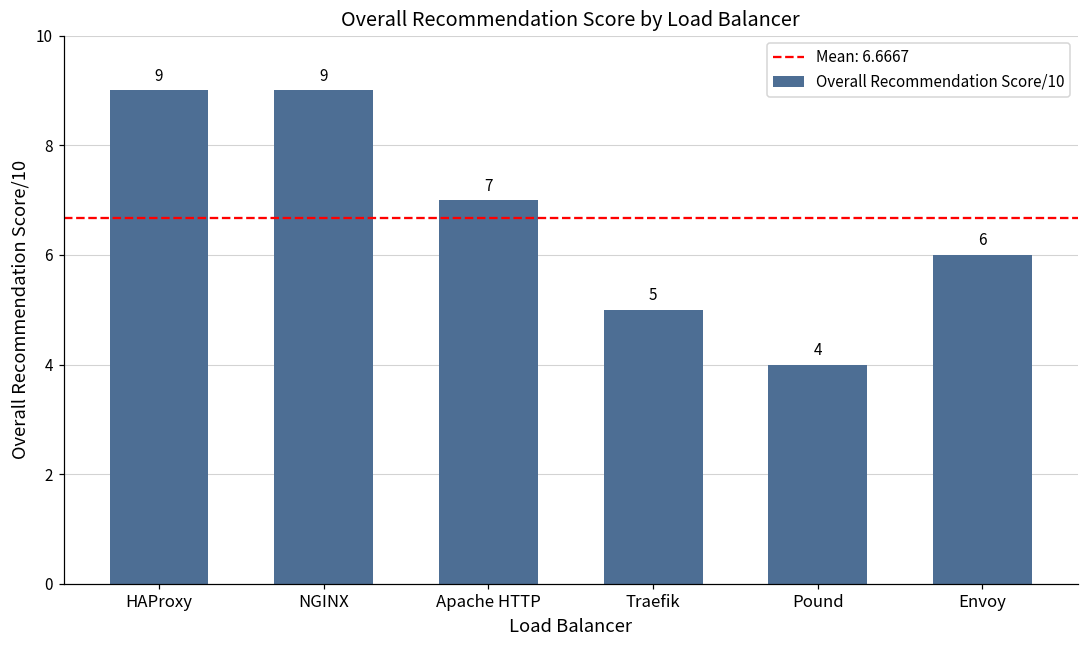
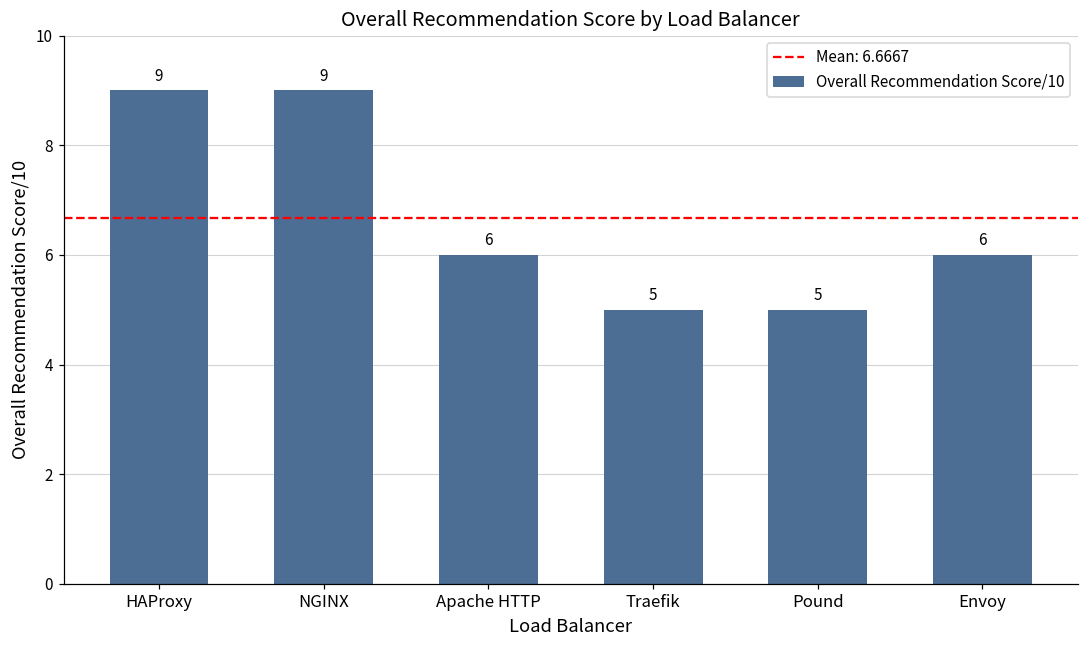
  {
    "HAProxy": 9,
    "NGINX": 9,
-   "Apache HTTP": 7,
+   "Apache HTTP": 6,
    "Traefik": 5,
-   "Pound": 4,
+   "Pound": 5,
    "Envoy": 6
  }
